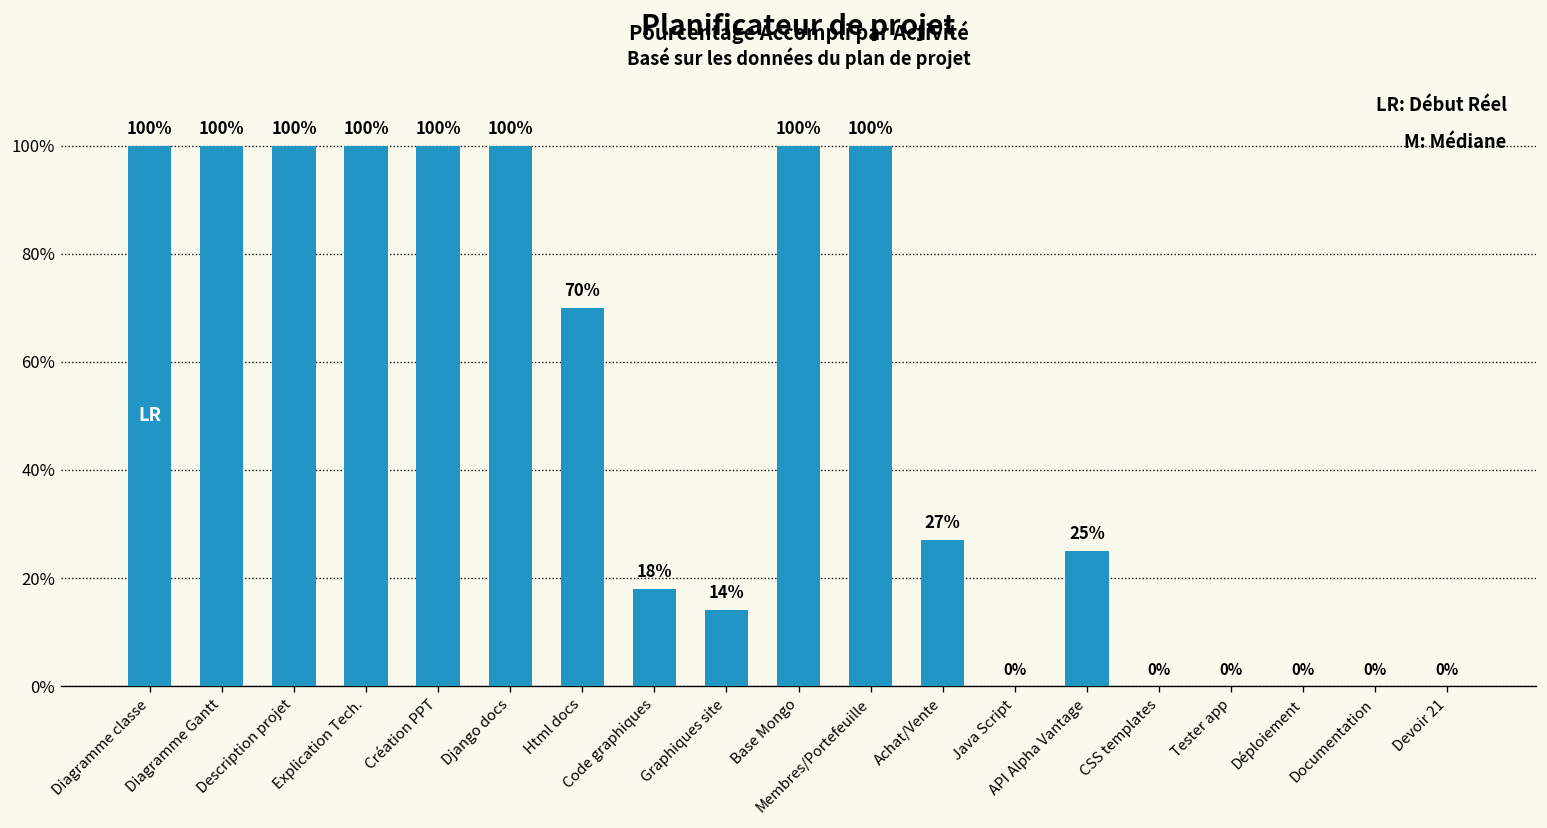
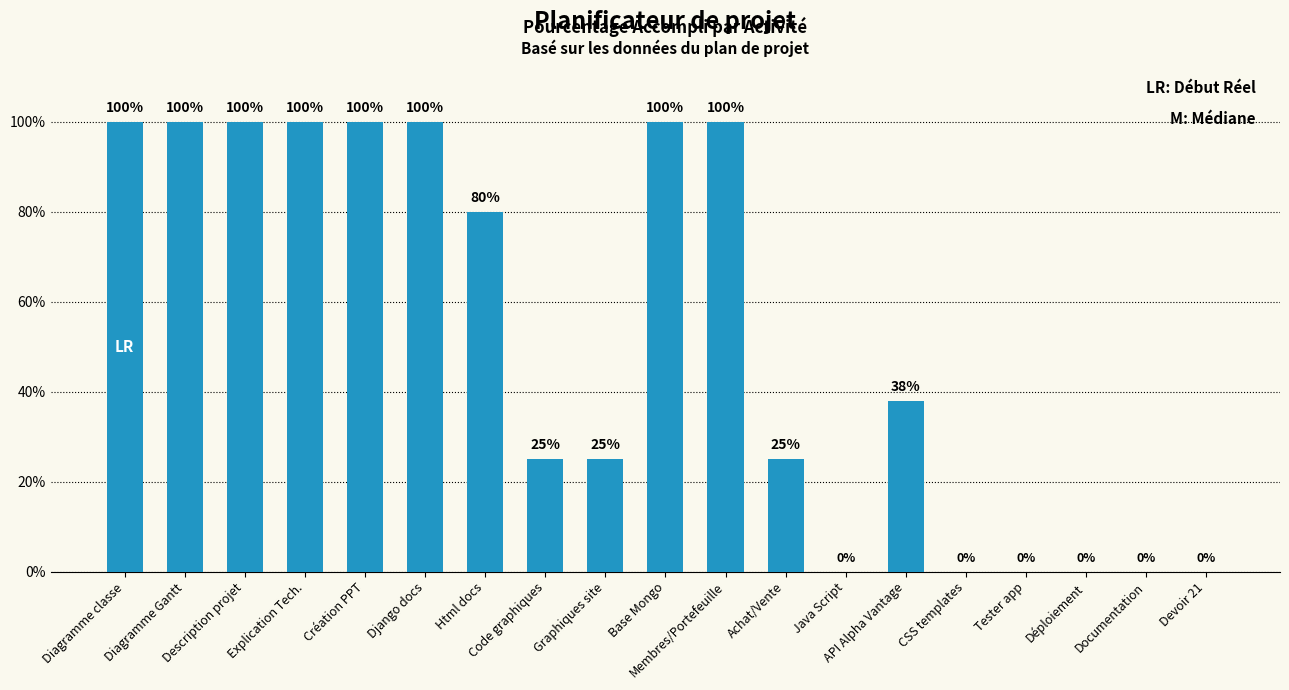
  {
    "Diagramme classe": "100%",
    "Diagramme Gantt": "100%",
    "Description projet": "100%",
    "Explication Tech.": "100%",
    "Création PPT": "100%",
    "Django docs": "100%",
-   "Html docs": "70%",
-   "Code graphiques": "18%",
-   "Graphiques site": "14%",
+   "Html docs": "80%",
+   "Code graphiques": "25%",
+   "Graphiques site": "25%",
    "Base Mongo": "100%",
    "Membres/Portefeuille": "100%",
-   "Achat/Vente": "27%",
+   "Achat/Vente": "25%",
    "Java Script": "0%",
-   "API Alpha Vantage": "25%",
+   "API Alpha Vantage": "38%",
    "CSS templates": "0%",
    "Tester app": "0%",
    "Déploiement": "0%",
    "Documentation": "0%",
    "Devoir 21": "0%"
  }
